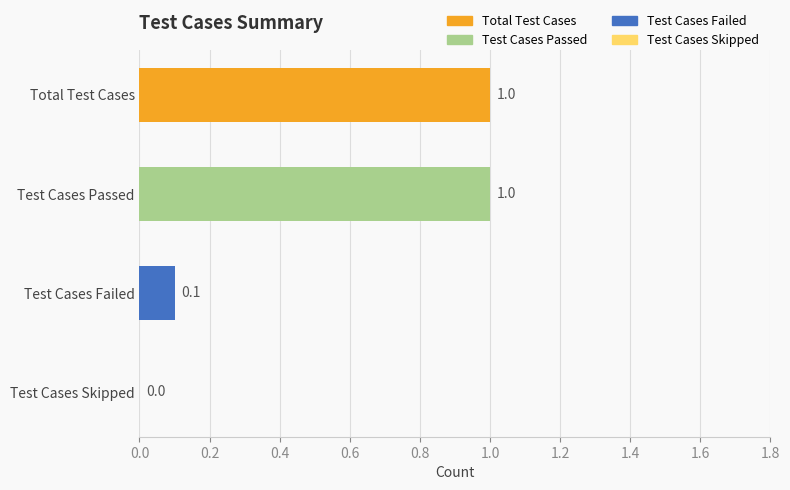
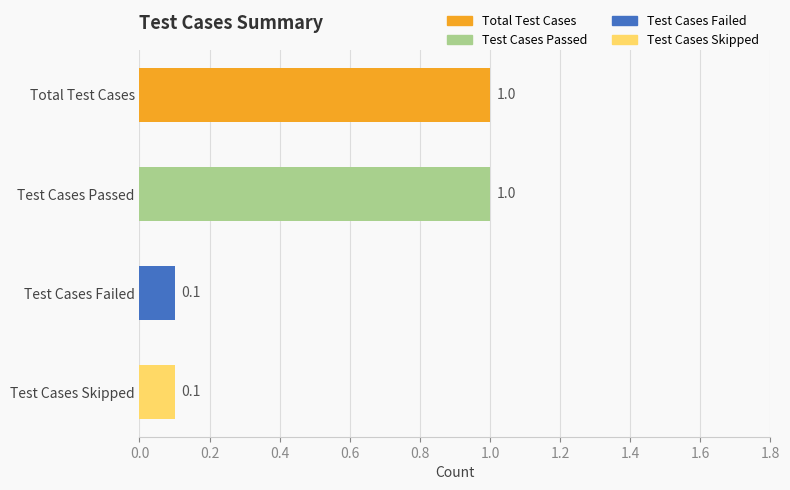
  {
    "Total Test Cases": 1.0,
    "Test Cases Passed": 1.0,
    "Test Cases Failed": 0.1,
-   "Test Cases Skipped": 0.0
+   "Test Cases Skipped": 0.1
  }
